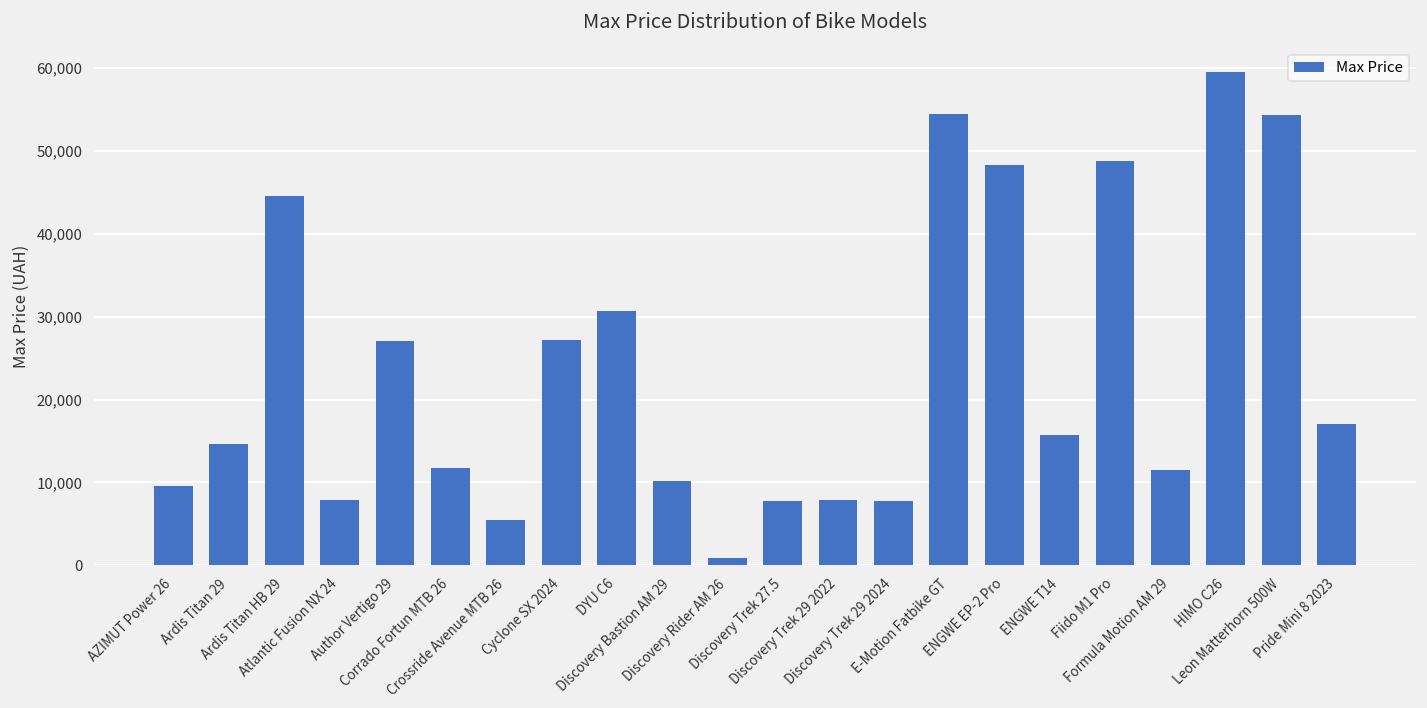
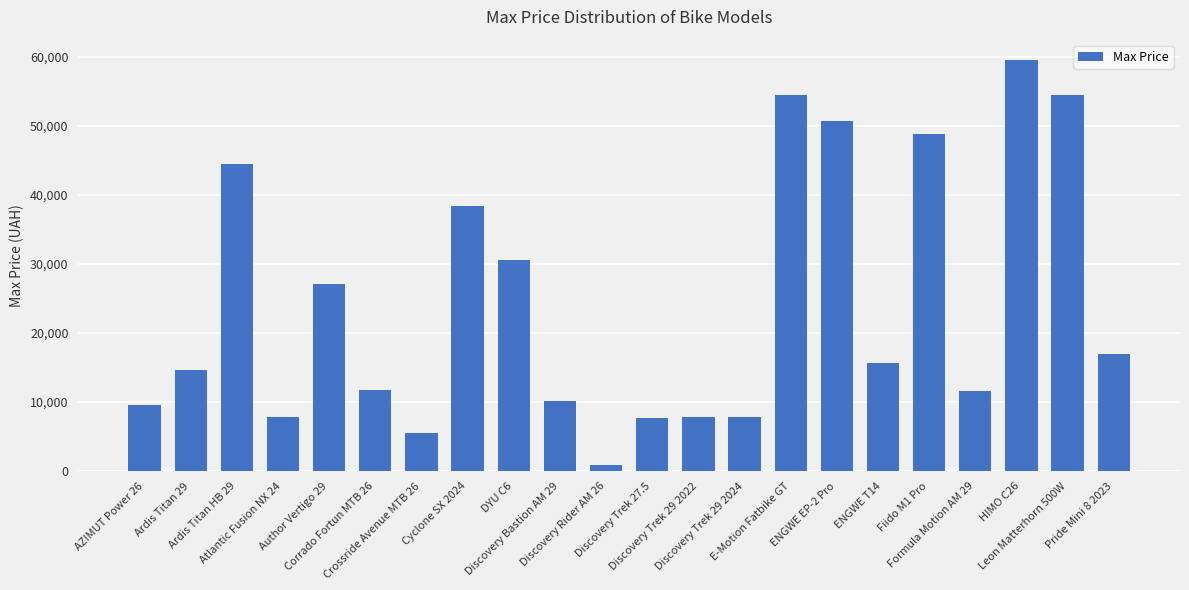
  {
    "AZIMUT Power 26": "10,000",
    "Ardis Titan 29": "15,000",
    "Ardis Titan HB 29": "45,000",
    "Atlantic Fusion NX 24": "8,000",
    "Author Vertigo 29": "27,000",
    "Corrado Fortun MTB 26": "12,000",
    "Crossride Avenue MTB 26": "5,000",
-   "Cyclone SX 2024": "27,000",
+   "Cyclone SX 2024": "38,000",
    "DYU C6": "31,000",
    "Discovery Bastion AM 29": "10,000",
    "Discovery Rider AM 26": "1,000",
    "Discovery Trek 27.5": "8,000",
    "Discovery Trek 29 2022": "8,000",
    "Discovery Trek 29 2024": "8,000",
    "E-Motion Fatbike GT": "55,000",
-   "ENGWE EP-2 Pro": "48,000",
+   "ENGWE EP-2 Pro": "51,000",
    "ENGWE T14": "16,000",
    "Fiido M1 Pro": "49,000",
    "Formula Motion AM 29": "12,000",
    "HIMO C26": "59,000",
    "Leon Matterhorn 500W": "54,000",
    "Pride Mini 8 2023": "17,000"
  }
